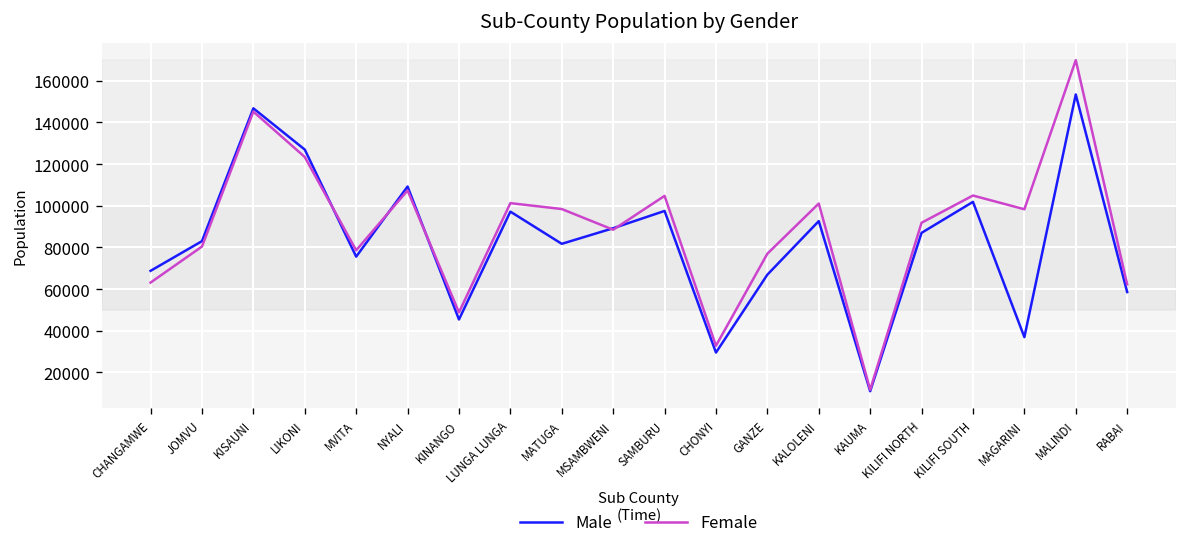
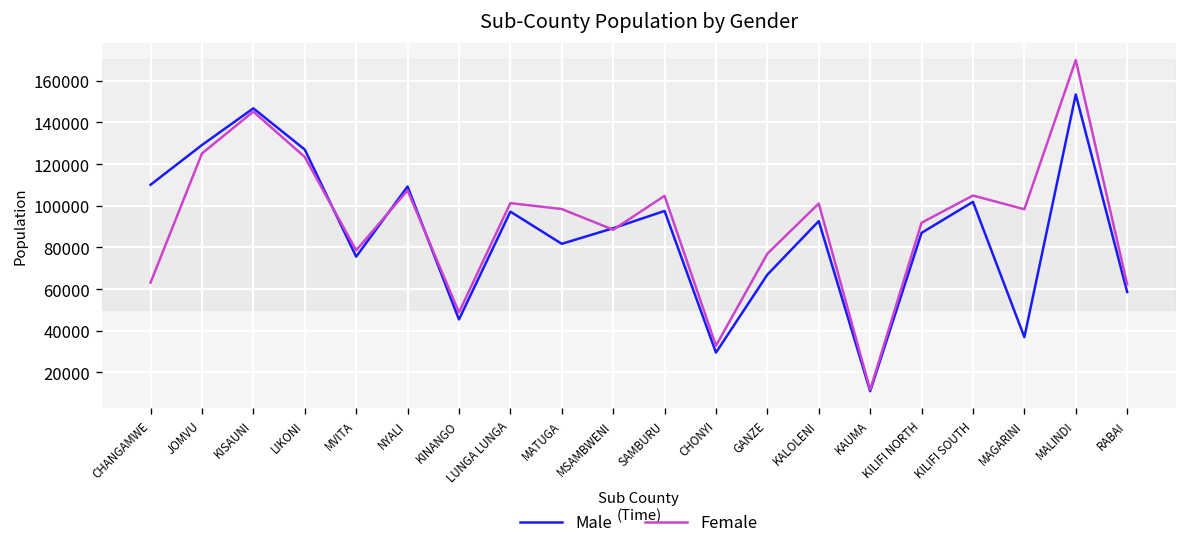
  {
    "Male": {
-     "CHANGAMWE": 69000,
-     "JOMVU": 83000,
+     "CHANGAMWE": 110000,
+     "JOMVU": 129000,
      "KISAUNI": 147000,
      "LIKONI": 127000,
      "MVITA": 76000,
      "NYALI": 109000,
      "KINANGO": 45000,
      "LUNGA LUNGA": 97000,
      "MATUGA": 82000,
      "SAMBURU": 97000,
      "CHONYI": 30000,
      "GANZE": 67000,
      "KALOLENI": 93000,
      "KILIFI NORTH": 87000,
      "KILIFI SOUTH": 102000,
      "MAGARINI": 37000,
      "MALINDI": 153000,
      "RABAI": 59000
    },
    "Female": {
      "CHANGAMWE": 63000,
-     "JOMVU": 80000,
+     "JOMVU": 125000,
      "KISAUNI": 145000,
      "LIKONI": 123000,
      "MVITA": 79000,
      "NYALI": 107000,
      "KINANGO": 49000,
      "LUNGA LUNGA": 101000,
      "MATUGA": 98000,
      "SAMBURU": 105000,
      "CHONYI": 33000,
      "GANZE": 77000,
      "KALOLENI": 101000,
      "KILIFI NORTH": 92000,
      "KILIFI SOUTH": 105000,
      "MAGARINI": 98000,
      "MALINDI": 170000,
      "RABAI": 62000
    }
  }
